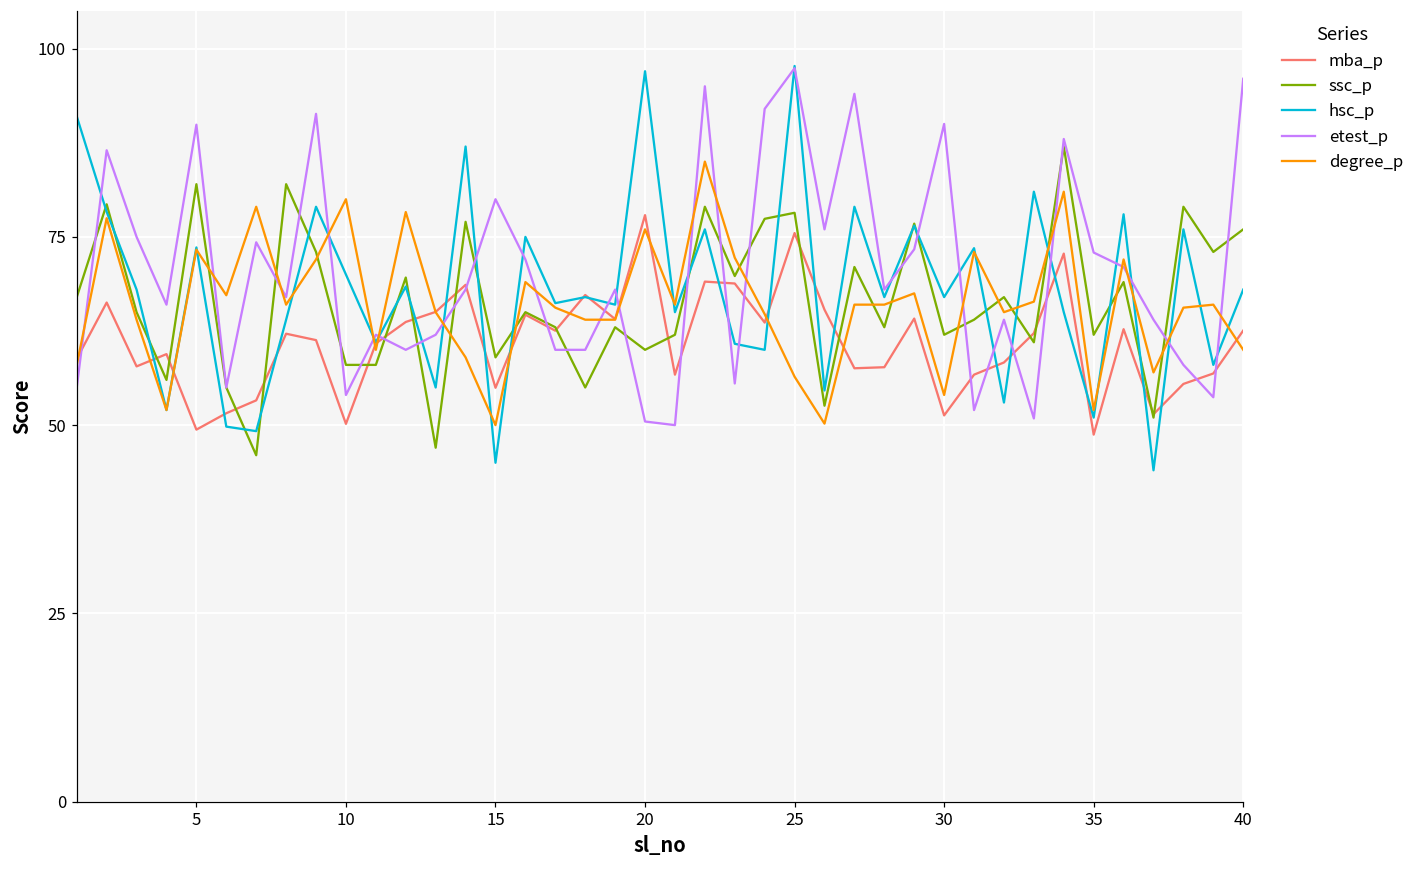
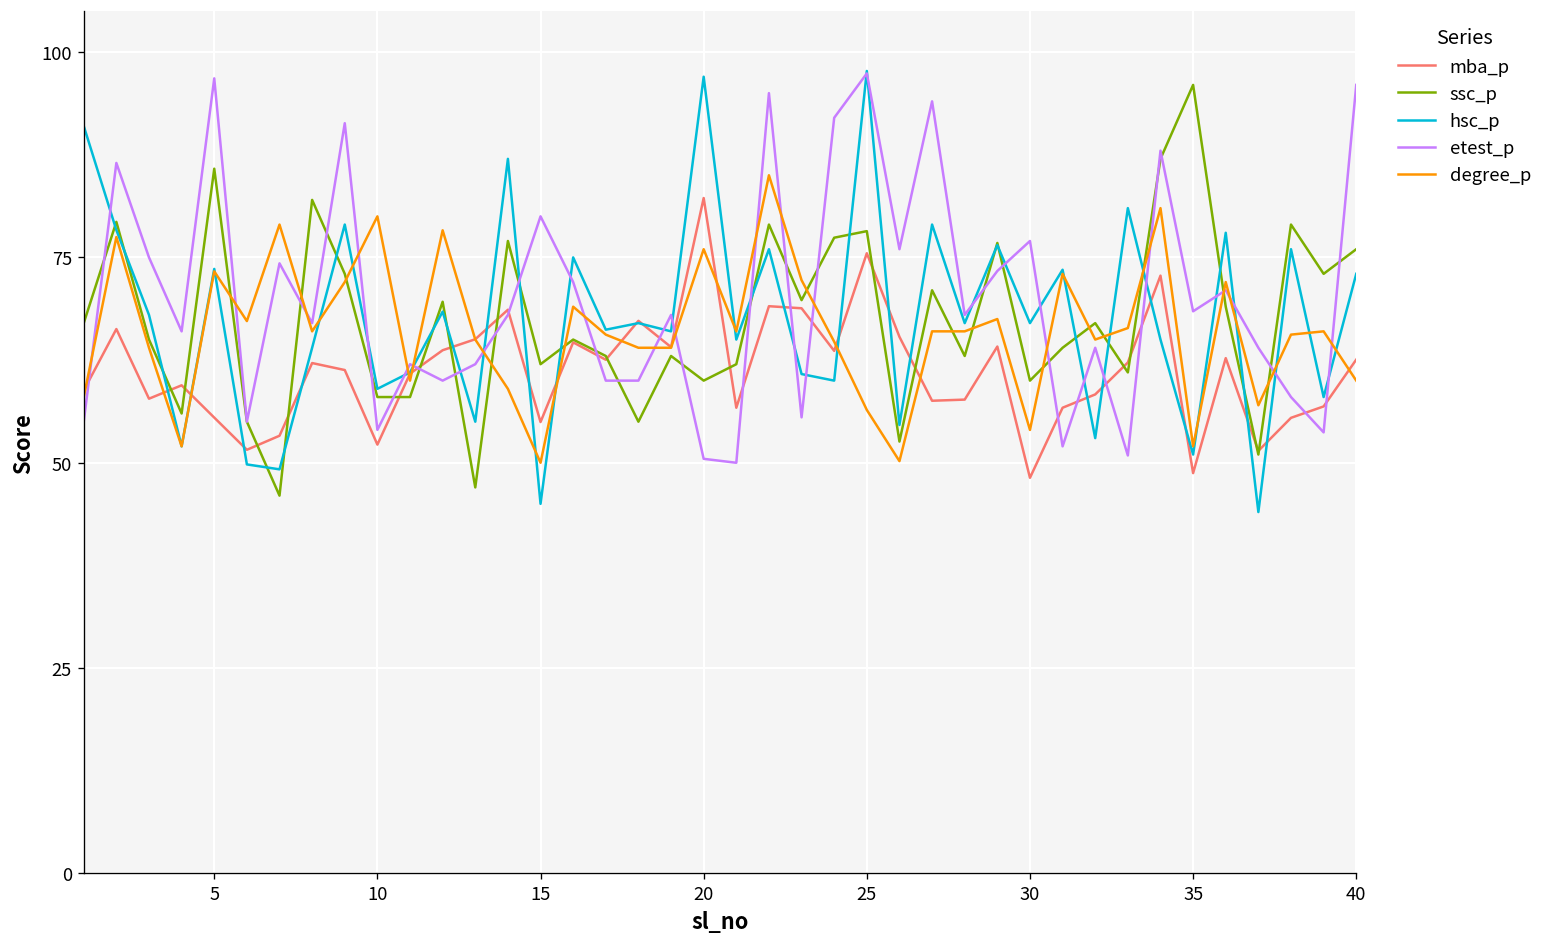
  {
    "mba_p": {
-     "5": 49,
-     "10": 50,
+     "5": 56,
+     "10": 52,
      "15": 55,
-     "20": 78,
+     "20": 82,
      "25": 76,
-     "30": 51,
+     "30": 48,
      "35": 49,
      "40": 63
    },
    "ssc_p": {
-     "5": 82,
+     "5": 86,
      "10": 58,
-     "15": 59,
+     "15": 62,
      "20": 60,
      "25": 78,
-     "30": 62,
-     "35": 62,
+     "30": 60,
+     "35": 96,
      "40": 76
    },
    "hsc_p": {
-     "10": 70,
+     "10": 59,
      "15": 45,
      "20": 97,
      "30": 67,
      "35": 51,
-     "40": 68
+     "40": 73
    },
    "etest_p": {
-     "5": 90,
+     "5": 97,
      "10": 54,
      "15": 80,
      "20": 50,
-     "30": 90,
-     "35": 73,
+     "30": 77,
+     "35": 68,
      "40": 96
    },
    "degree_p": {
      "10": 80,
      "15": 50,
      "20": 76,
      "25": 56,
      "30": 54,
      "35": 52,
      "40": 60
    }
  }
